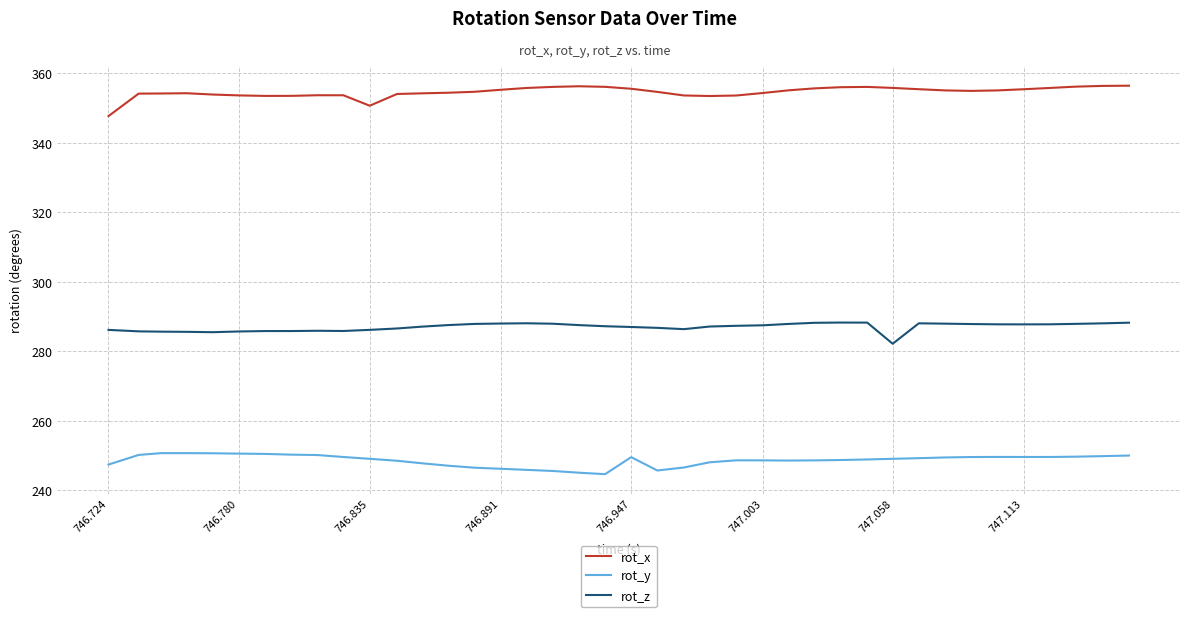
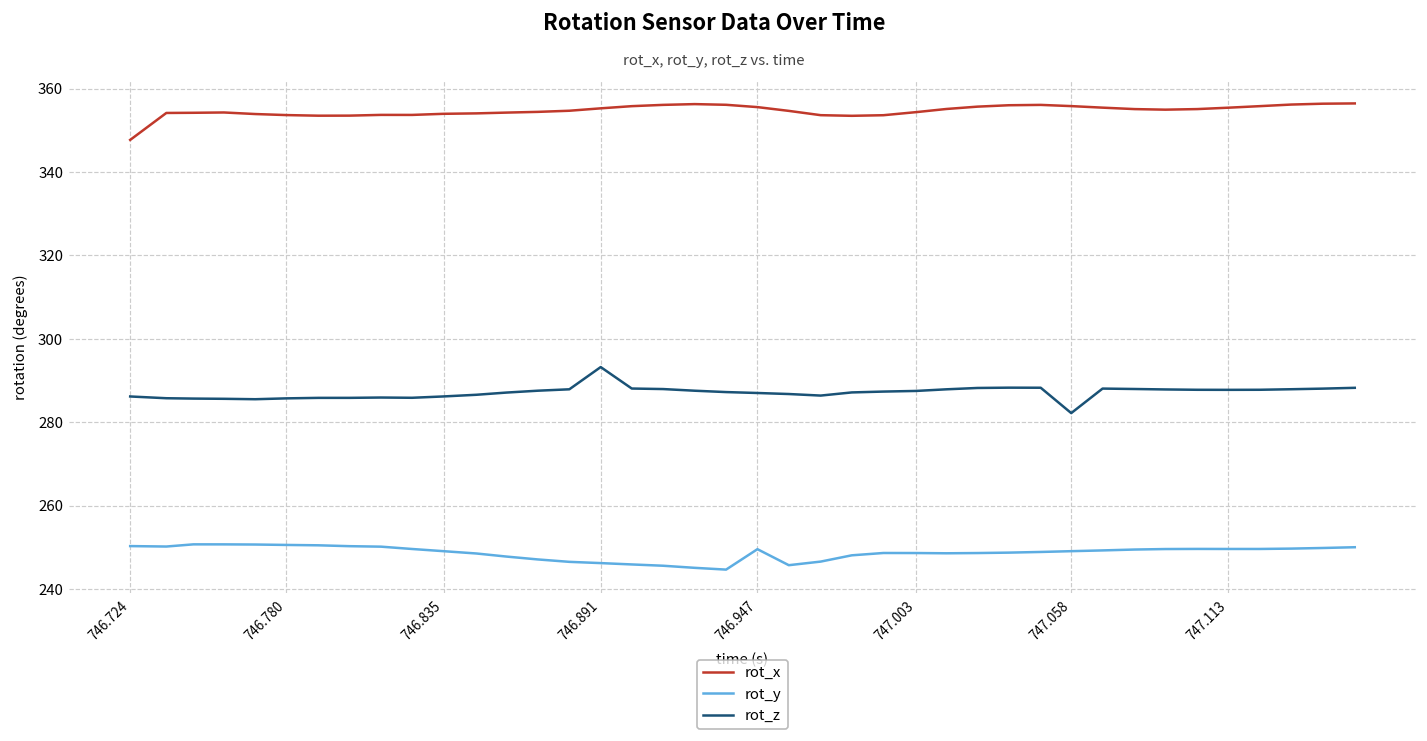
  {
    "rot_x": {
      "746.724": 348,
      "746.780": 354,
-     "746.835": 351,
+     "746.835": 354,
      "746.891": 355,
      "746.947": 356,
      "747.003": 354,
      "747.058": 356,
      "747.113": 355
    },
    "rot_y": {
-     "746.724": 247,
+     "746.724": 250,
      "746.780": 251,
      "746.835": 249,
      "746.891": 246,
      "746.947": 250,
      "747.003": 249,
      "747.058": 249,
      "747.113": 250
    },
    "rot_z": {
      "746.724": 286,
      "746.780": 286,
      "746.835": 286,
-     "746.891": 288,
+     "746.891": 293,
      "746.947": 287,
      "747.003": 288,
      "747.058": 282,
      "747.113": 288
    }
  }
